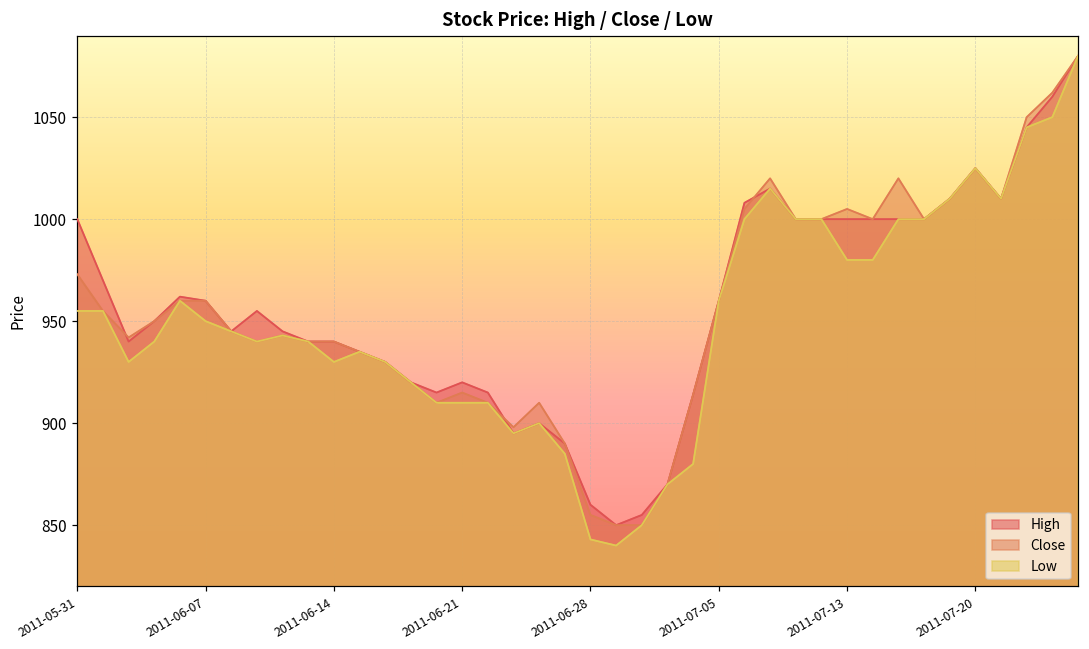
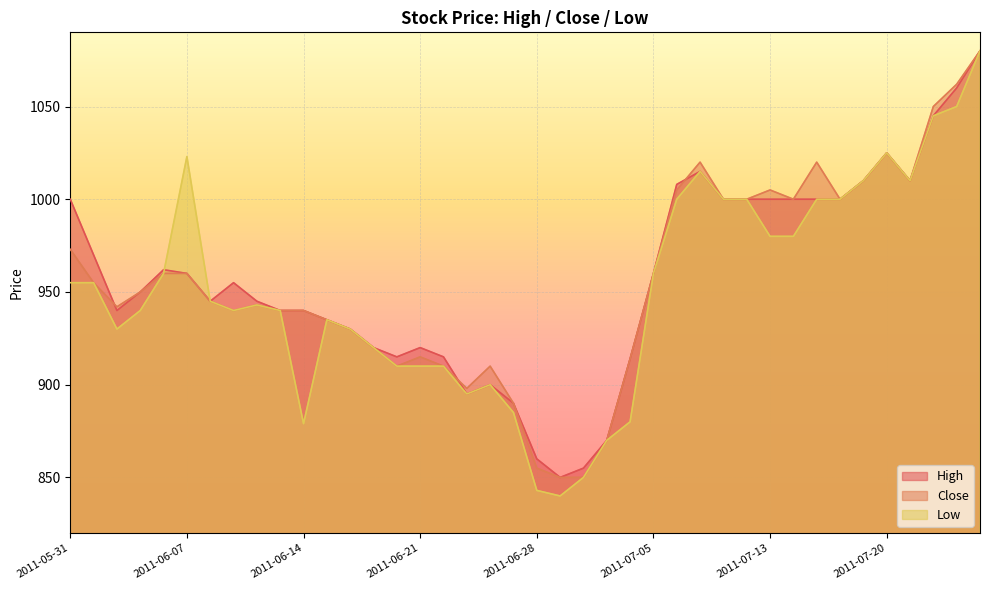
  {
    "Low": {
      "2011-05-31": 955,
-     "2011-06-07": 950,
-     "2011-06-14": 930,
+     "2011-06-07": 1023,
+     "2011-06-14": 879,
      "2011-06-21": 910,
      "2011-06-28": 843,
      "2011-07-13": 980
    }
  }
